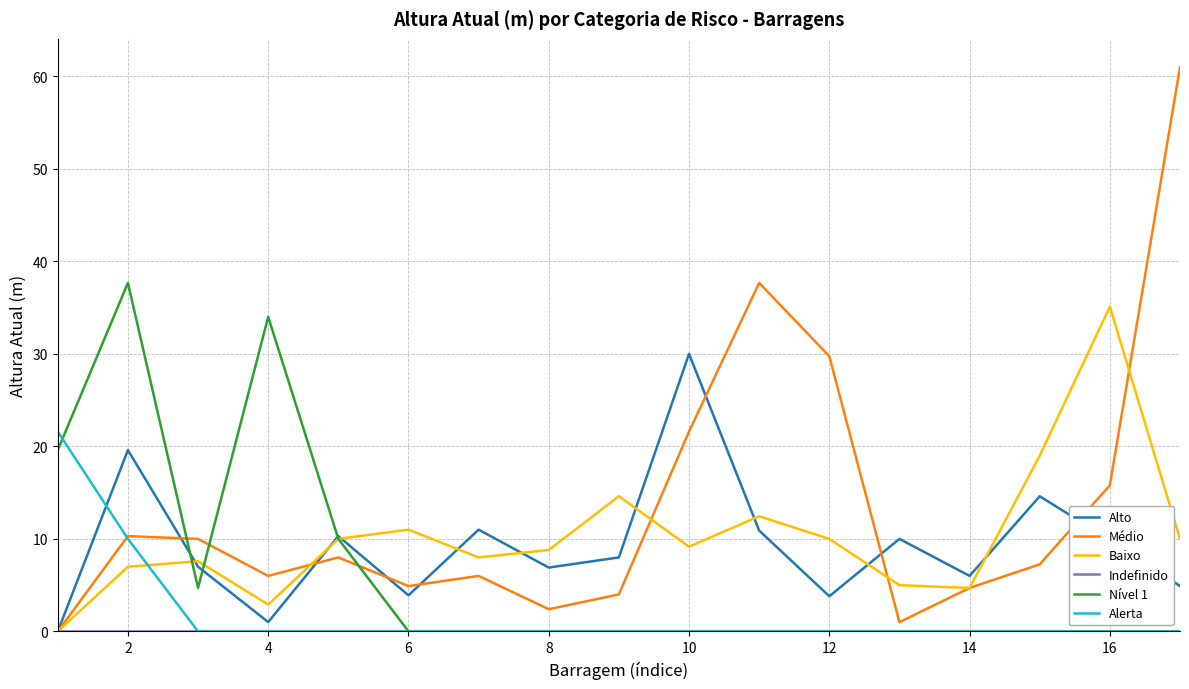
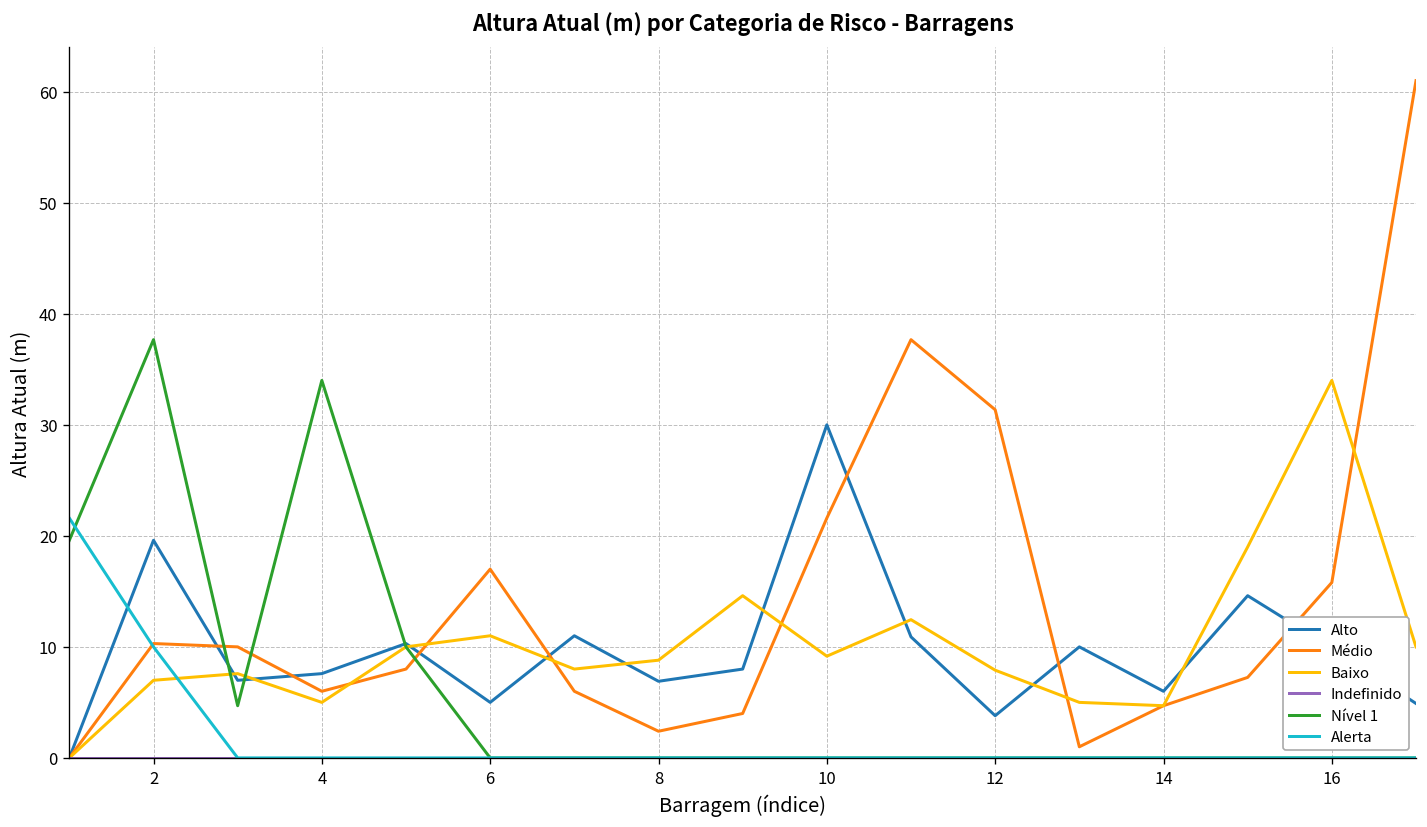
  {
    "Alto": {
      "2": 20,
-     "4": 1,
-     "6": 4,
+     "4": 8,
+     "6": 5,
      "8": 7,
      "10": 30,
      "12": 4,
      "14": 6
    },
    "Médio": {
      "2": 10,
      "4": 6,
-     "6": 5,
+     "6": 17,
      "8": 2,
      "10": 22,
-     "12": 30,
+     "12": 31,
      "16": 16
    },
    "Baixo": {
      "2": 7,
-     "4": 3,
+     "4": 5,
      "6": 11,
      "8": 9,
      "10": 9,
-     "12": 10,
-     "16": 35
+     "12": 8,
+     "16": 34
    },
    "Indefinido": {
      "2": 0
    },
    "Nível 1": {
      "2": 38,
      "4": 34
    },
    "Alerta": {
      "2": 10
    }
  }
